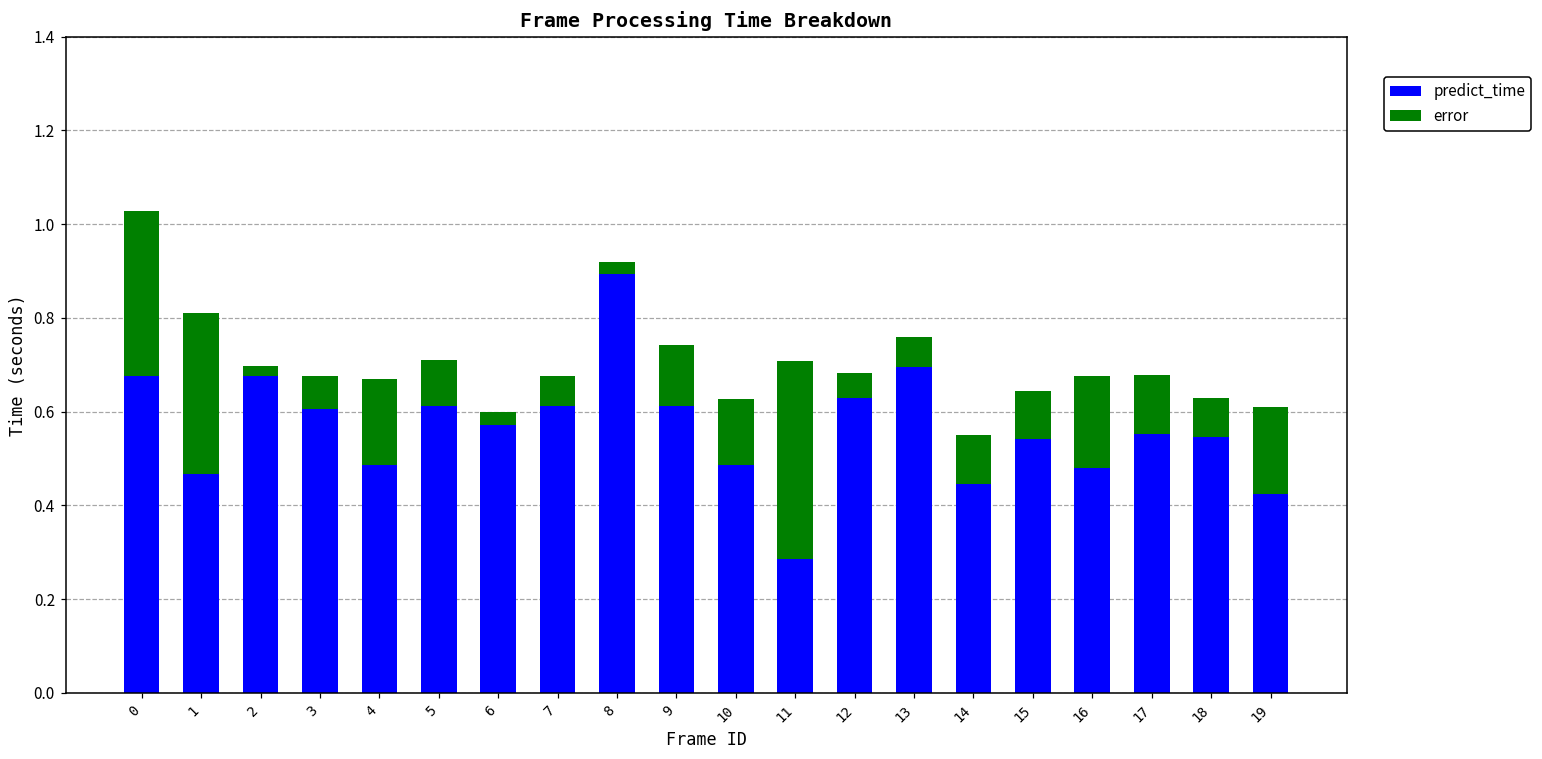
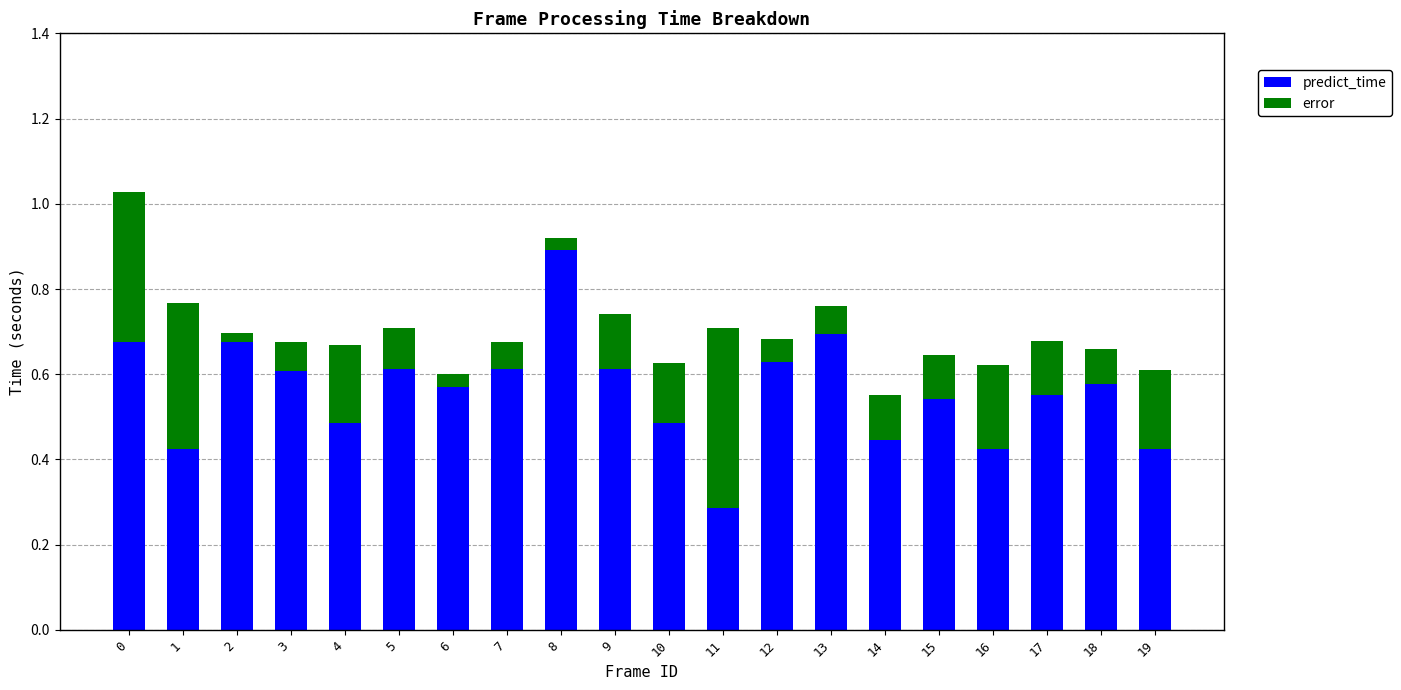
  {
    "predict_time": {
      "0": 0.68,
-     "1": 0.47,
+     "1": 0.43,
      "2": 0.68,
      "3": 0.61,
      "4": 0.49,
      "5": 0.61,
      "6": 0.57,
      "7": 0.61,
      "8": 0.89,
      "9": 0.61,
      "10": 0.49,
      "11": 0.29,
      "12": 0.63,
      "13": 0.69,
      "14": 0.45,
      "15": 0.54,
-     "16": 0.48,
+     "16": 0.43,
      "17": 0.55,
-     "18": 0.55,
+     "18": 0.58,
      "19": 0.43
    },
    "error": {
      "0": 0.35,
      "1": 0.34,
      "2": 0.02,
      "3": 0.07,
      "4": 0.18,
      "5": 0.10,
      "6": 0.03,
      "7": 0.06,
      "8": 0.03,
      "9": 0.13,
      "10": 0.14,
      "11": 0.42,
      "12": 0.05,
      "13": 0.06,
      "14": 0.10,
      "15": 0.10,
      "16": 0.20,
      "17": 0.13,
      "18": 0.08,
      "19": 0.19
    }
  }
